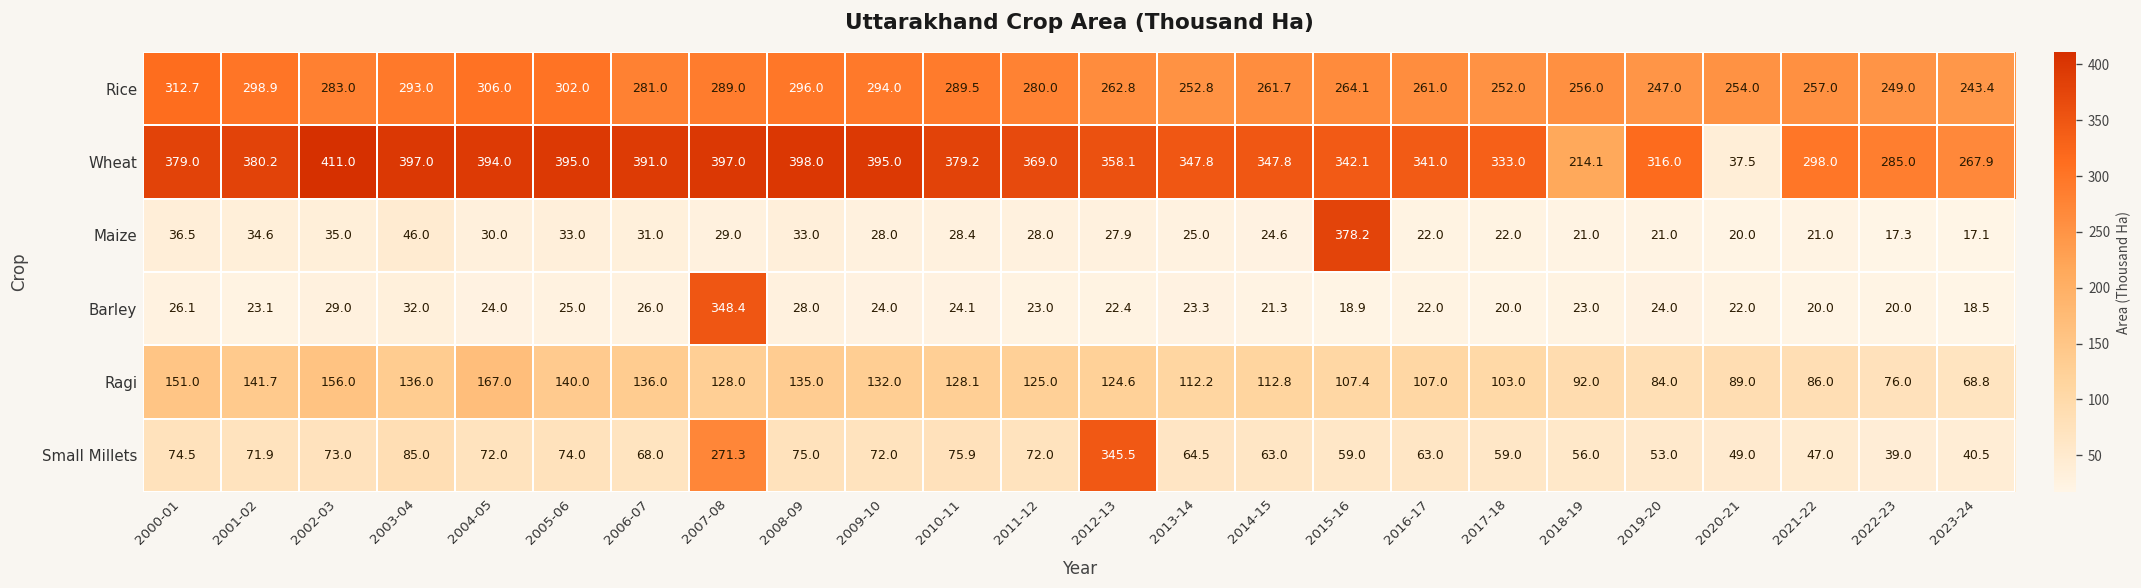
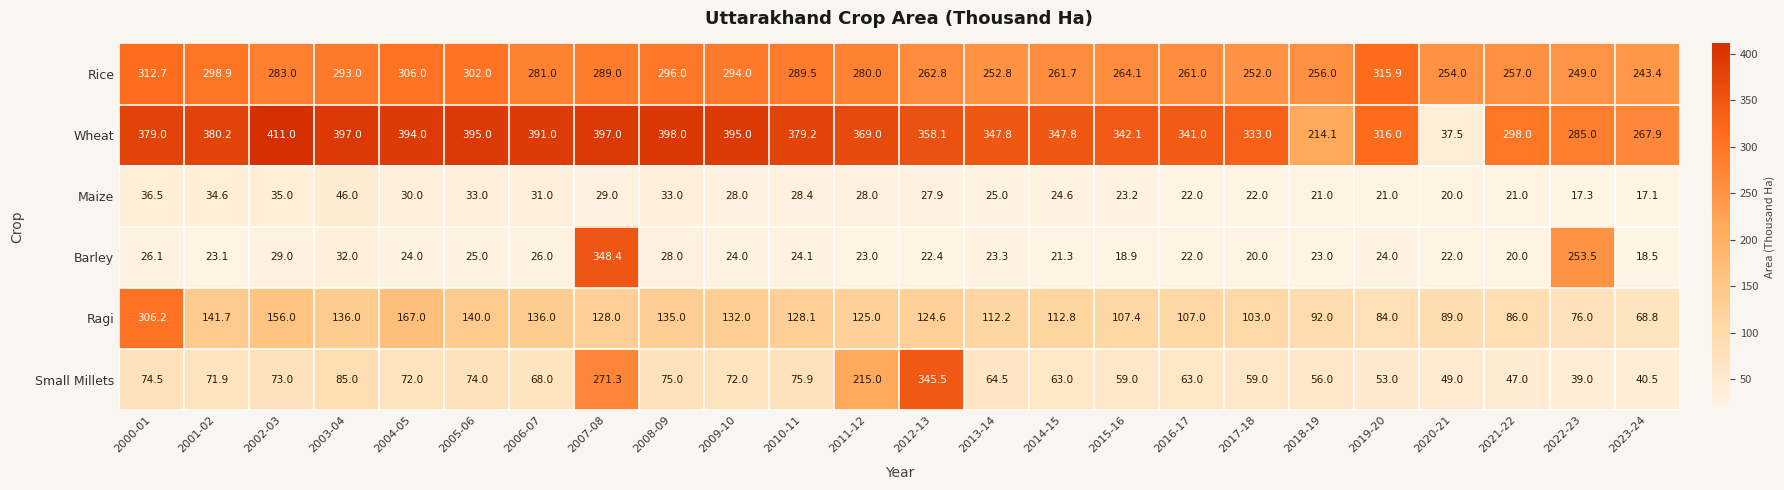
  {
    "Rice": {
      "2000-01": 312.7,
      "2001-02": 298.9,
      "2002-03": 283.0,
      "2003-04": 293.0,
      "2004-05": 306.0,
      "2005-06": 302.0,
      "2006-07": 281.0,
      "2007-08": 289.0,
      "2008-09": 296.0,
      "2009-10": 294.0,
      "2010-11": 289.5,
      "2011-12": 280.0,
      "2012-13": 262.8,
      "2013-14": 252.8,
      "2014-15": 261.7,
      "2015-16": 264.1,
      "2016-17": 261.0,
      "2017-18": 252.0,
      "2018-19": 256.0,
-     "2019-20": 247.0,
+     "2019-20": 315.9,
      "2020-21": 254.0,
      "2021-22": 257.0,
      "2022-23": 249.0,
      "2023-24": 243.4
    },
    "Wheat": {
      "2000-01": 379.0,
      "2001-02": 380.2,
      "2002-03": 411.0,
      "2003-04": 397.0,
      "2004-05": 394.0,
      "2005-06": 395.0,
      "2006-07": 391.0,
      "2007-08": 397.0,
      "2008-09": 398.0,
      "2009-10": 395.0,
      "2010-11": 379.2,
      "2011-12": 369.0,
      "2012-13": 358.1,
      "2013-14": 347.8,
      "2014-15": 347.8,
      "2015-16": 342.1,
      "2016-17": 341.0,
      "2017-18": 333.0,
      "2018-19": 214.1,
      "2019-20": 316.0,
      "2020-21": 37.5,
      "2021-22": 298.0,
      "2022-23": 285.0,
      "2023-24": 267.9
    },
    "Maize": {
      "2000-01": 36.5,
      "2001-02": 34.6,
      "2002-03": 35.0,
      "2003-04": 46.0,
      "2004-05": 30.0,
      "2005-06": 33.0,
      "2006-07": 31.0,
      "2007-08": 29.0,
      "2008-09": 33.0,
      "2009-10": 28.0,
      "2010-11": 28.4,
      "2011-12": 28.0,
      "2012-13": 27.9,
      "2013-14": 25.0,
      "2014-15": 24.6,
-     "2015-16": 378.2,
+     "2015-16": 23.2,
      "2016-17": 22.0,
      "2017-18": 22.0,
      "2018-19": 21.0,
      "2019-20": 21.0,
      "2020-21": 20.0,
      "2021-22": 21.0,
      "2022-23": 17.3,
      "2023-24": 17.1
    },
    "Barley": {
      "2000-01": 26.1,
      "2001-02": 23.1,
      "2002-03": 29.0,
      "2003-04": 32.0,
      "2004-05": 24.0,
      "2005-06": 25.0,
      "2006-07": 26.0,
      "2007-08": 348.4,
      "2008-09": 28.0,
      "2009-10": 24.0,
      "2010-11": 24.1,
      "2011-12": 23.0,
      "2012-13": 22.4,
      "2013-14": 23.3,
      "2014-15": 21.3,
      "2015-16": 18.9,
      "2016-17": 22.0,
      "2017-18": 20.0,
      "2018-19": 23.0,
      "2019-20": 24.0,
      "2020-21": 22.0,
      "2021-22": 20.0,
-     "2022-23": 20.0,
+     "2022-23": 253.5,
      "2023-24": 18.5
    },
    "Ragi": {
-     "2000-01": 151.0,
+     "2000-01": 306.2,
      "2001-02": 141.7,
      "2002-03": 156.0,
      "2003-04": 136.0,
      "2004-05": 167.0,
      "2005-06": 140.0,
      "2006-07": 136.0,
      "2007-08": 128.0,
      "2008-09": 135.0,
      "2009-10": 132.0,
      "2010-11": 128.1,
      "2011-12": 125.0,
      "2012-13": 124.6,
      "2013-14": 112.2,
      "2014-15": 112.8,
      "2015-16": 107.4,
      "2016-17": 107.0,
      "2017-18": 103.0,
      "2018-19": 92.0,
      "2019-20": 84.0,
      "2020-21": 89.0,
      "2021-22": 86.0,
      "2022-23": 76.0,
      "2023-24": 68.8
    },
    "Small Millets": {
      "2000-01": 74.5,
      "2001-02": 71.9,
      "2002-03": 73.0,
      "2003-04": 85.0,
      "2004-05": 72.0,
      "2005-06": 74.0,
      "2006-07": 68.0,
      "2007-08": 271.3,
      "2008-09": 75.0,
      "2009-10": 72.0,
      "2010-11": 75.9,
-     "2011-12": 72.0,
+     "2011-12": 215.0,
      "2012-13": 345.5,
      "2013-14": 64.5,
      "2014-15": 63.0,
      "2015-16": 59.0,
      "2016-17": 63.0,
      "2017-18": 59.0,
      "2018-19": 56.0,
      "2019-20": 53.0,
      "2020-21": 49.0,
      "2021-22": 47.0,
      "2022-23": 39.0,
      "2023-24": 40.5
    }
  }
